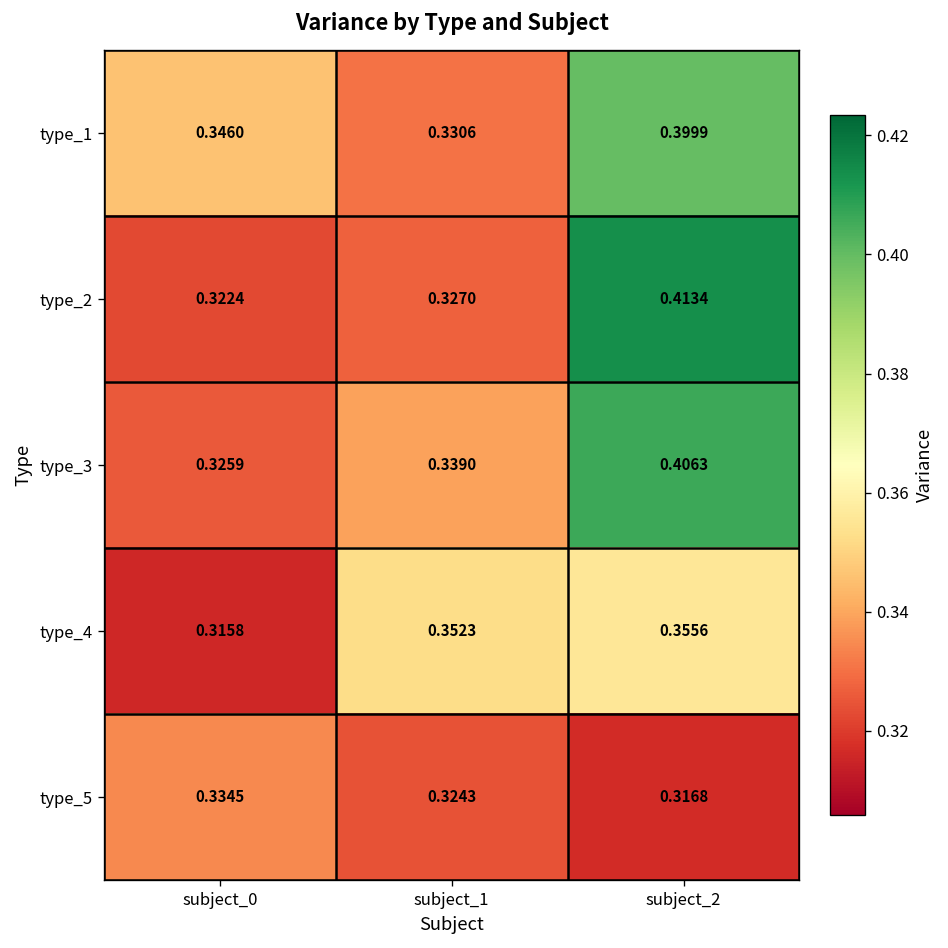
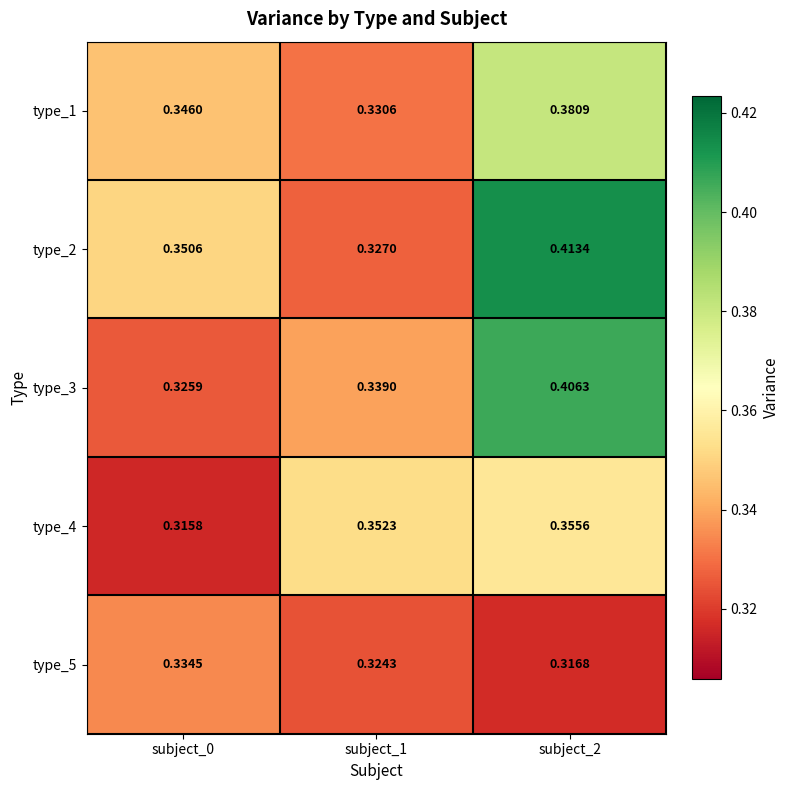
  {
    "type_1": {
      "subject_0": 0.3460,
      "subject_1": 0.3306,
-     "subject_2": 0.3999
+     "subject_2": 0.3809
    },
    "type_2": {
-     "subject_0": 0.3224,
+     "subject_0": 0.3506,
      "subject_1": 0.3270,
      "subject_2": 0.4134
    },
    "type_3": {
      "subject_0": 0.3259,
      "subject_1": 0.3390,
      "subject_2": 0.4063
    },
    "type_4": {
      "subject_0": 0.3158,
      "subject_1": 0.3523,
      "subject_2": 0.3556
    },
    "type_5": {
      "subject_0": 0.3345,
      "subject_1": 0.3243,
      "subject_2": 0.3168
    }
  }
